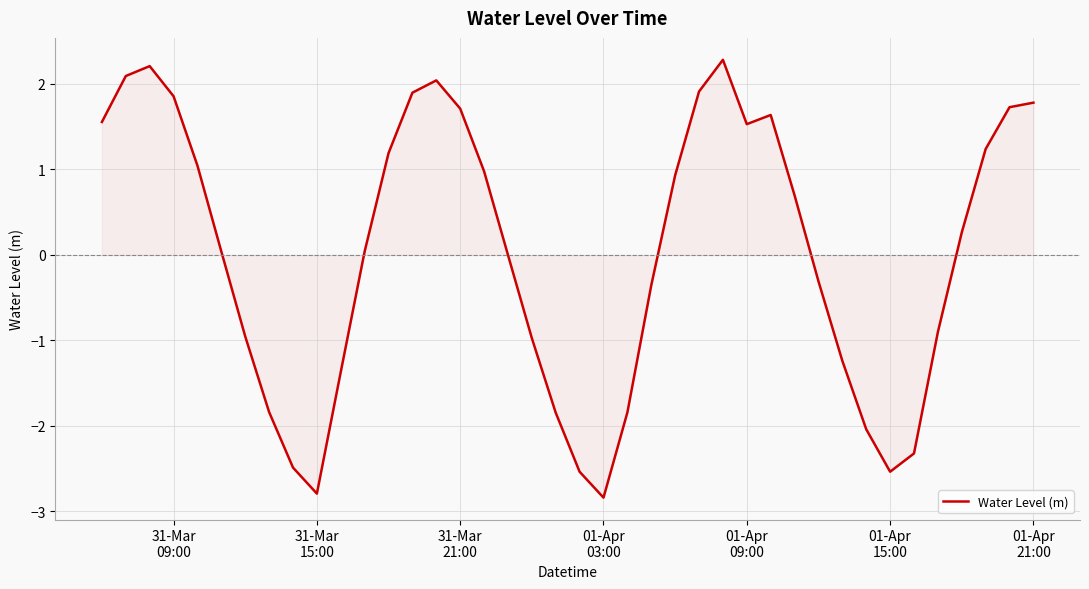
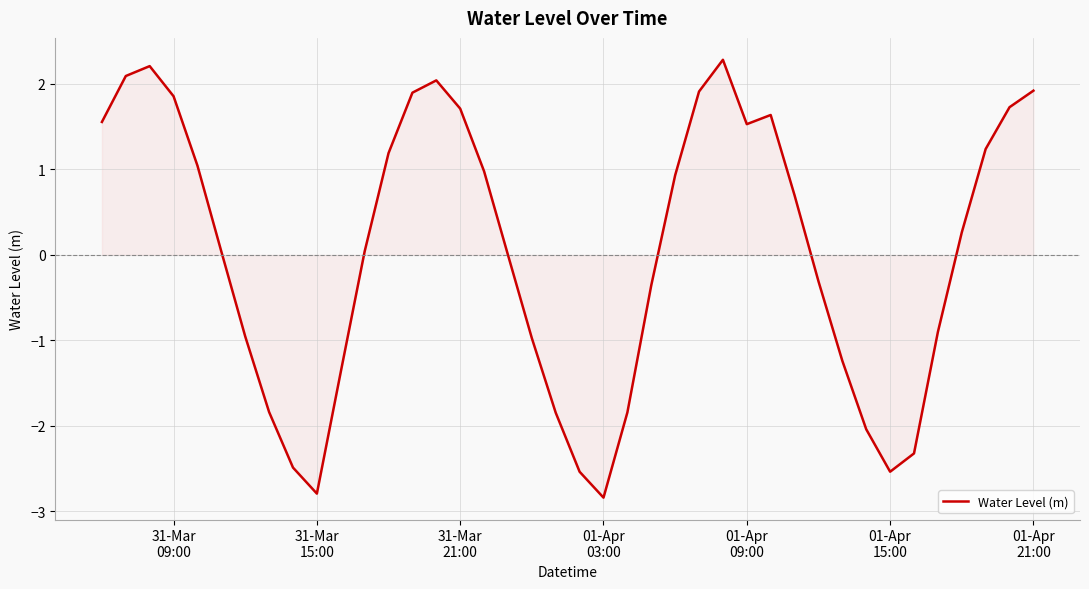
  {
    "Water Level (m)": {
      "31-Mar 15:00": -2.8,
      "01-Apr 03:00": -2.8,
      "01-Apr 15:00": -2.5,
-     "01-Apr 21:00": 1.8
+     "01-Apr 21:00": 1.9
    }
  }
